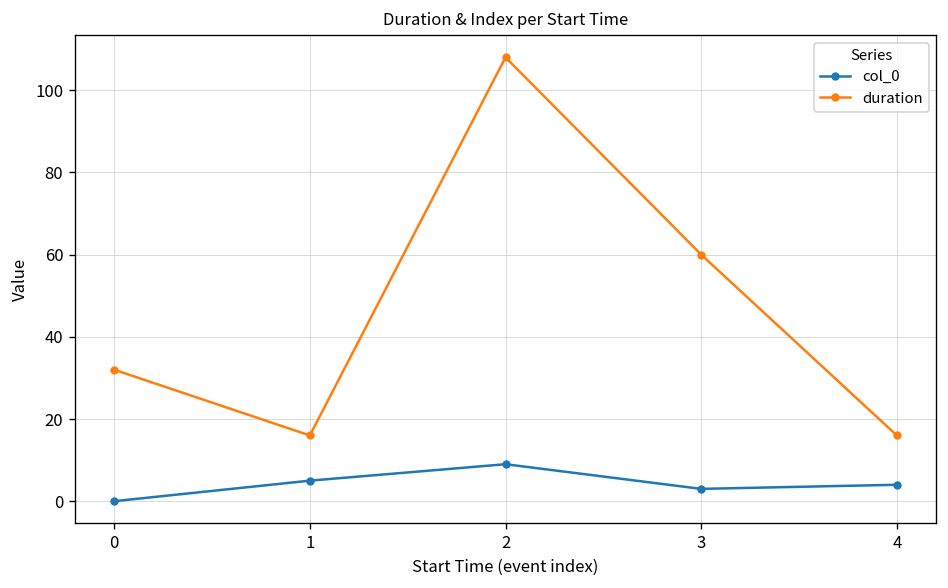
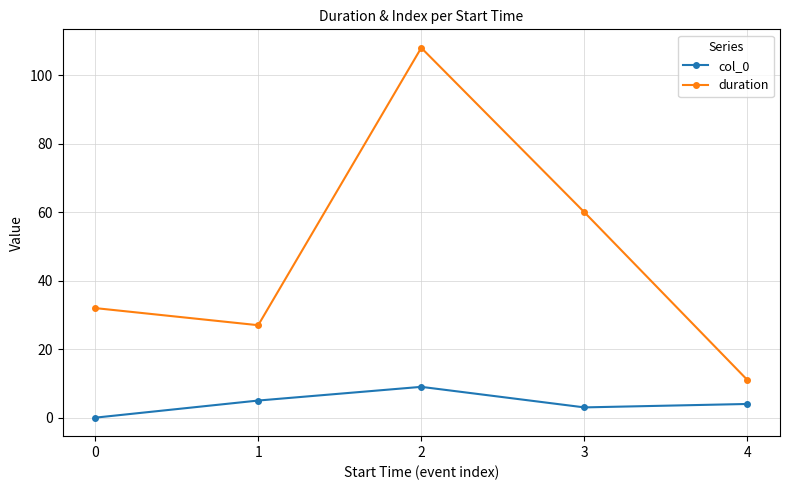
  {
    "col_0": {
      "0": 0,
      "1": 5,
      "2": 9,
      "3": 3,
      "4": 4
    },
    "duration": {
      "0": 32,
-     "1": 16,
+     "1": 27,
      "2": 108,
      "3": 60,
-     "4": 16
+     "4": 11
    }
  }
